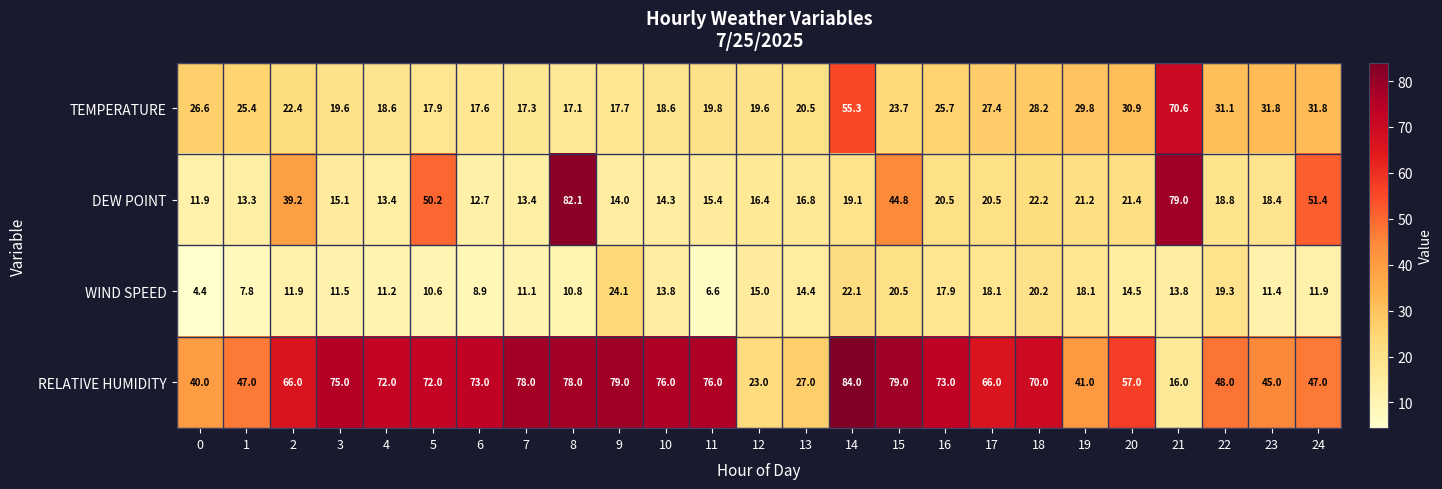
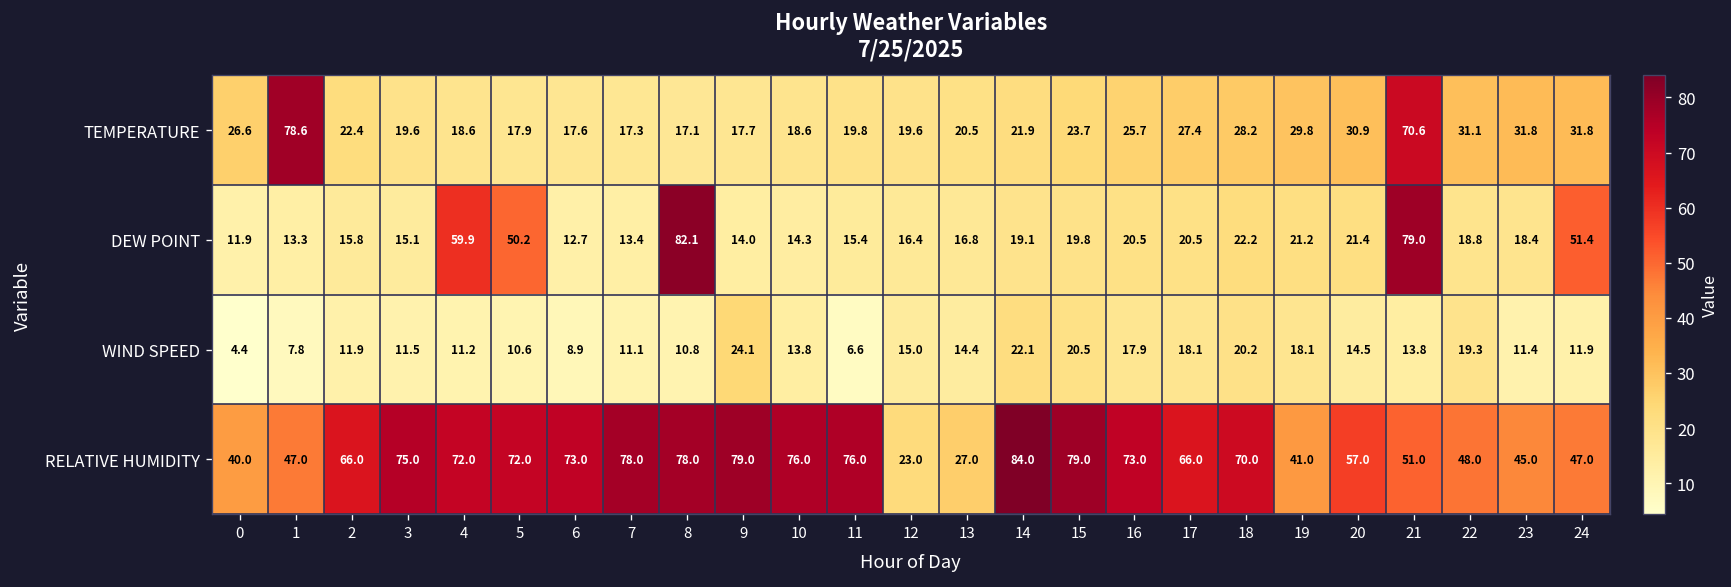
  {
    "TEMPERATURE": {
      "0": 26.6,
-     "1": 25.4,
+     "1": 78.6,
      "2": 22.4,
      "3": 19.6,
      "4": 18.6,
      "5": 17.9,
      "6": 17.6,
      "7": 17.3,
      "8": 17.1,
      "9": 17.7,
      "10": 18.6,
      "11": 19.8,
      "12": 19.6,
      "13": 20.5,
-     "14": 55.3,
+     "14": 21.9,
      "15": 23.7,
      "16": 25.7,
      "17": 27.4,
      "18": 28.2,
      "19": 29.8,
      "20": 30.9,
      "21": 70.6,
      "22": 31.1,
      "23": 31.8,
      "24": 31.8
    },
    "DEW POINT": {
      "0": 11.9,
      "1": 13.3,
-     "2": 39.2,
+     "2": 15.8,
      "3": 15.1,
-     "4": 13.4,
+     "4": 59.9,
      "5": 50.2,
      "6": 12.7,
      "7": 13.4,
      "8": 82.1,
      "9": 14.0,
      "10": 14.3,
      "11": 15.4,
      "12": 16.4,
      "13": 16.8,
      "14": 19.1,
-     "15": 44.8,
+     "15": 19.8,
      "16": 20.5,
      "17": 20.5,
      "18": 22.2,
      "19": 21.2,
      "20": 21.4,
      "21": 79.0,
      "22": 18.8,
      "23": 18.4,
      "24": 51.4
    },
    "WIND SPEED": {
      "0": 4.4,
      "1": 7.8,
      "2": 11.9,
      "3": 11.5,
      "4": 11.2,
      "5": 10.6,
      "6": 8.9,
      "7": 11.1,
      "8": 10.8,
      "9": 24.1,
      "10": 13.8,
      "11": 6.6,
      "12": 15.0,
      "13": 14.4,
      "14": 22.1,
      "15": 20.5,
      "16": 17.9,
      "17": 18.1,
      "18": 20.2,
      "19": 18.1,
      "20": 14.5,
      "21": 13.8,
      "22": 19.3,
      "23": 11.4,
      "24": 11.9
    },
    "RELATIVE HUMIDITY": {
      "0": 40.0,
      "1": 47.0,
      "2": 66.0,
      "3": 75.0,
      "4": 72.0,
      "5": 72.0,
      "6": 73.0,
      "7": 78.0,
      "8": 78.0,
      "9": 79.0,
      "10": 76.0,
      "11": 76.0,
      "12": 23.0,
      "13": 27.0,
      "14": 84.0,
      "15": 79.0,
      "16": 73.0,
      "17": 66.0,
      "18": 70.0,
      "19": 41.0,
      "20": 57.0,
-     "21": 16.0,
+     "21": 51.0,
      "22": 48.0,
      "23": 45.0,
      "24": 47.0
    }
  }
